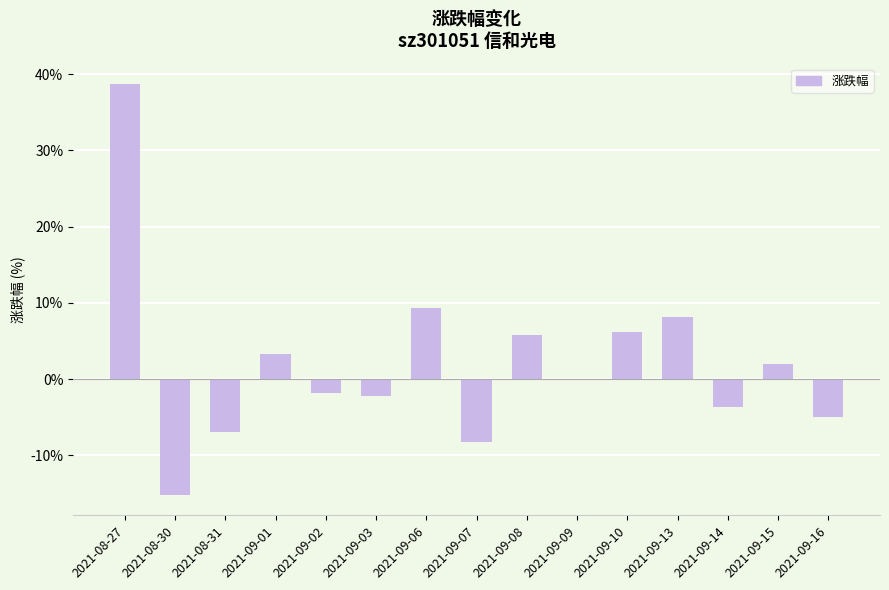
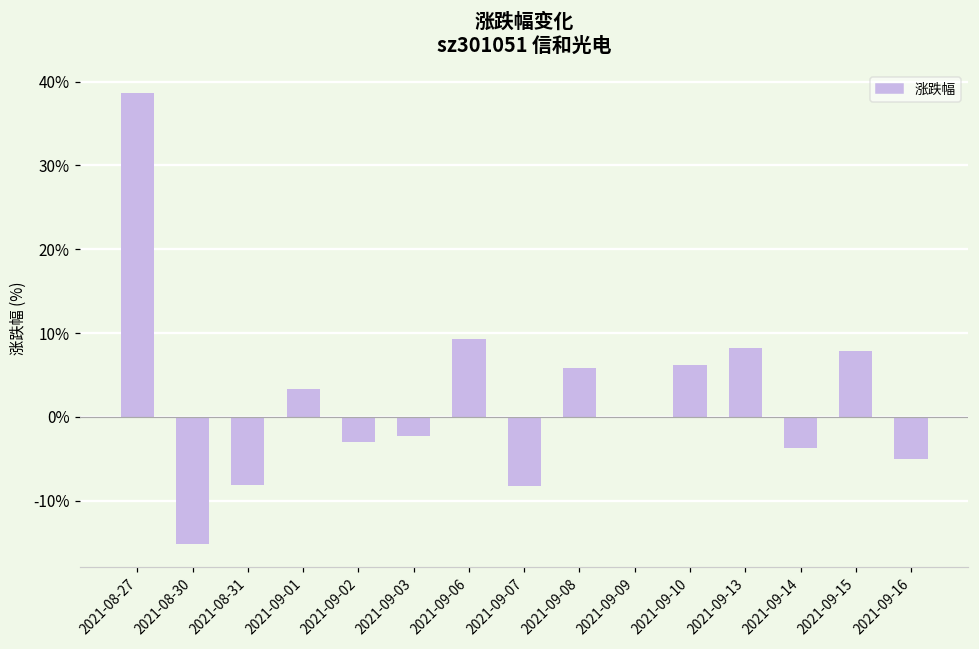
  {
    "2021-08-27": "39%",
    "2021-08-30": "-15%",
-   "2021-08-31": "-7%",
+   "2021-08-31": "-8%",
    "2021-09-01": "3%",
-   "2021-09-02": "-2%",
+   "2021-09-02": "-3%",
    "2021-09-03": "-2%",
    "2021-09-06": "9%",
    "2021-09-07": "-8%",
    "2021-09-08": "6%",
    "2021-09-10": "6%",
    "2021-09-13": "8%",
    "2021-09-14": "-4%",
-   "2021-09-15": "2%",
+   "2021-09-15": "8%",
    "2021-09-16": "-5%"
  }
